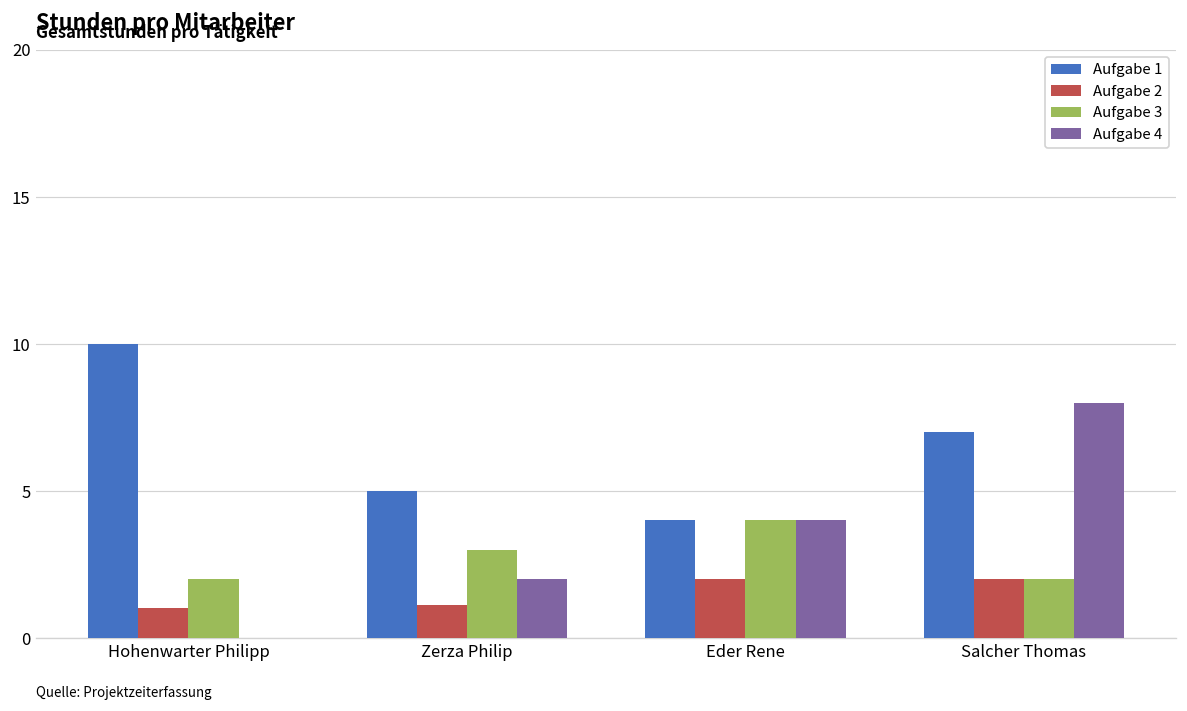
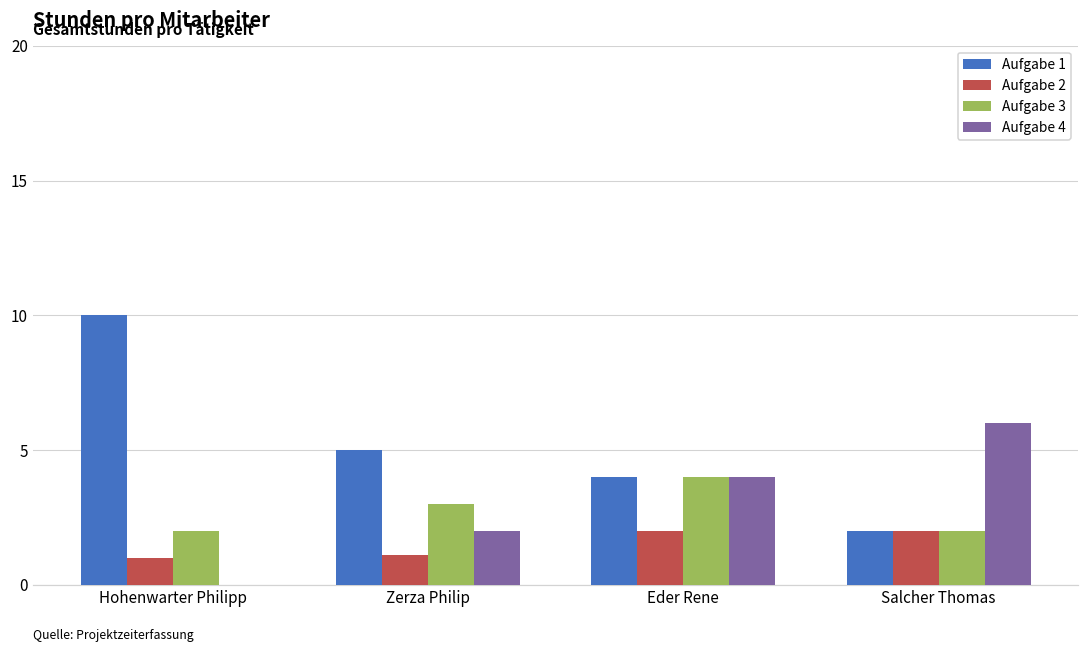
  {
    "Aufgabe 1": {
      "Hohenwarter Philipp": 10,
      "Zerza Philip": 5,
      "Eder Rene": 4,
-     "Salcher Thomas": 7
+     "Salcher Thomas": 2
    },
    "Aufgabe 2": {
      "Hohenwarter Philipp": 1,
      "Zerza Philip": 1,
      "Eder Rene": 2,
      "Salcher Thomas": 2
    },
    "Aufgabe 3": {
      "Hohenwarter Philipp": 2,
      "Zerza Philip": 3,
      "Eder Rene": 4,
      "Salcher Thomas": 2
    },
    "Aufgabe 4": {
      "Hohenwarter Philipp": 0,
      "Zerza Philip": 2,
      "Eder Rene": 4,
-     "Salcher Thomas": 8
+     "Salcher Thomas": 6
    }
  }
